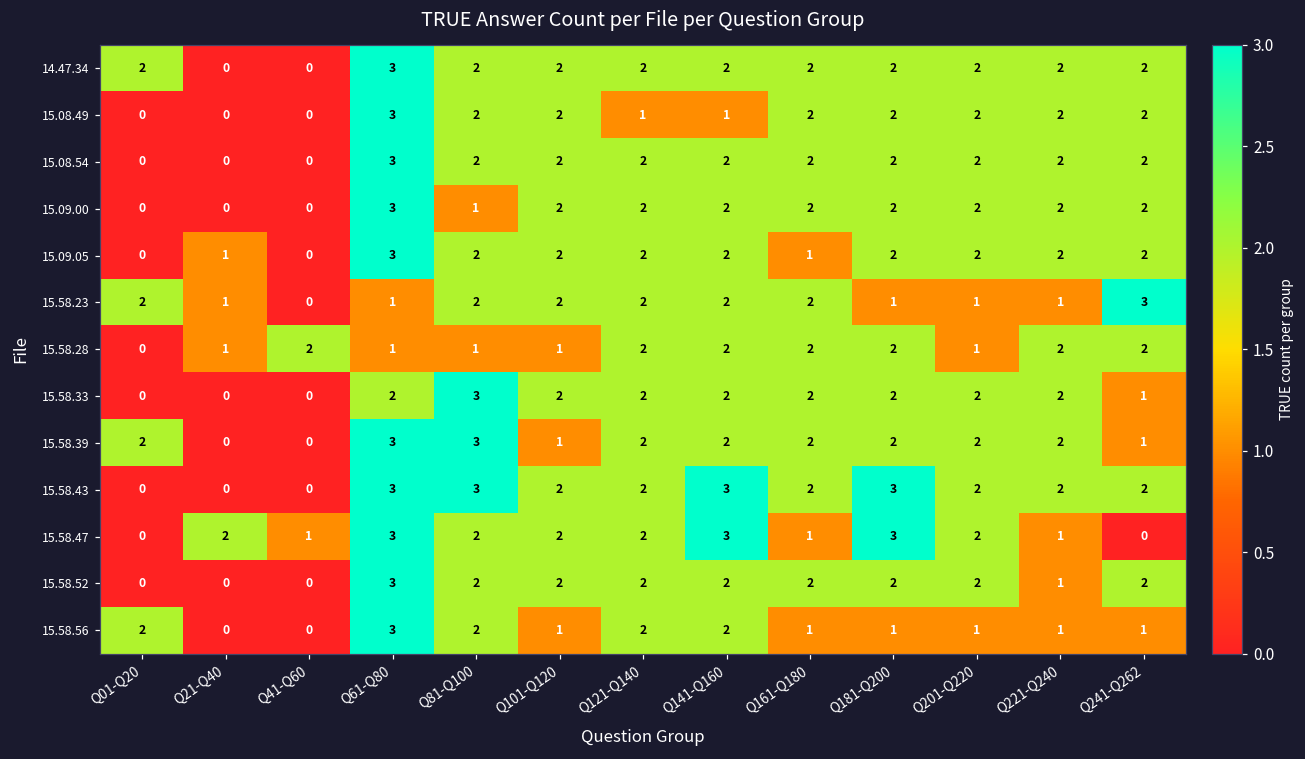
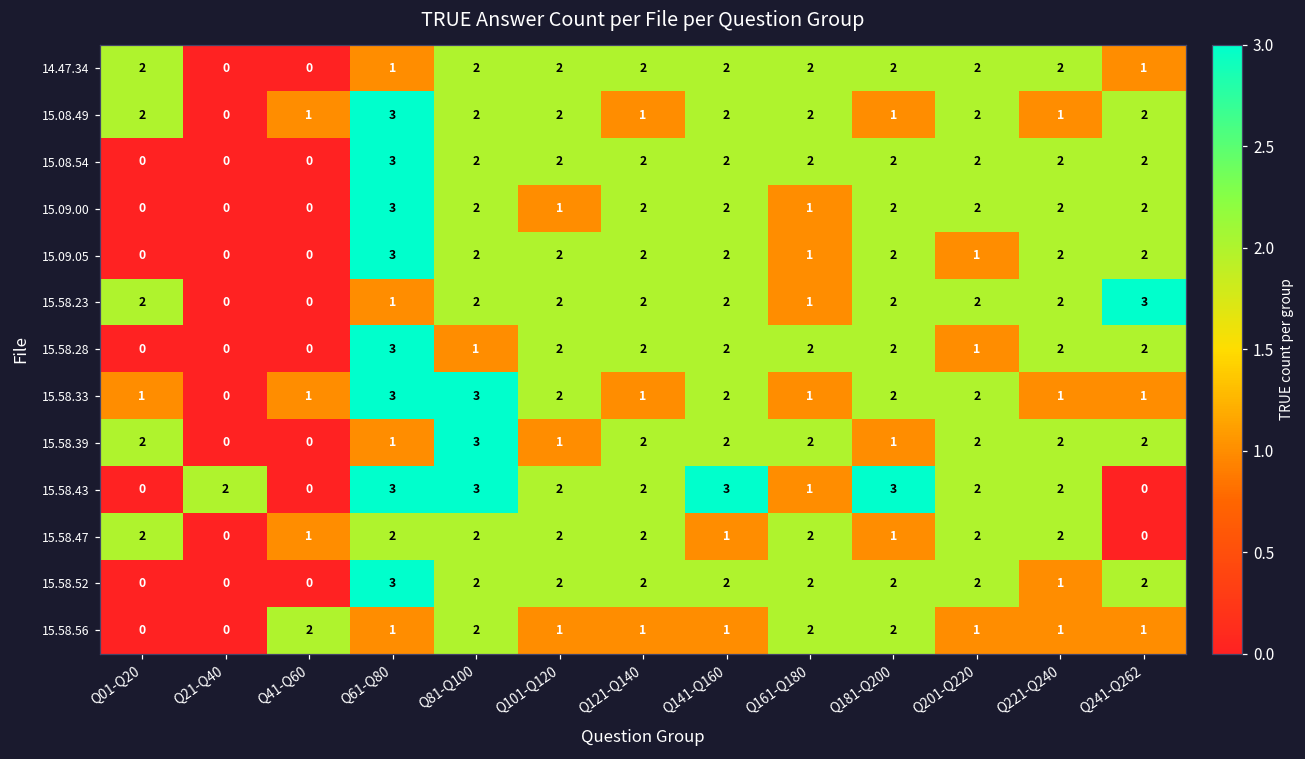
  {
    "14.47.34": {
      "Q01-Q20": 2,
      "Q21-Q40": 0,
      "Q41-Q60": 0,
-     "Q61-Q80": 3,
+     "Q61-Q80": 1,
      "Q81-Q100": 2,
      "Q101-Q120": 2,
      "Q121-Q140": 2,
      "Q141-Q160": 2,
      "Q161-Q180": 2,
      "Q181-Q200": 2,
      "Q201-Q220": 2,
      "Q221-Q240": 2,
-     "Q241-Q262": 2
+     "Q241-Q262": 1
    },
    "15.08.49": {
-     "Q01-Q20": 0,
+     "Q01-Q20": 2,
      "Q21-Q40": 0,
-     "Q41-Q60": 0,
+     "Q41-Q60": 1,
      "Q61-Q80": 3,
      "Q81-Q100": 2,
      "Q101-Q120": 2,
      "Q121-Q140": 1,
-     "Q141-Q160": 1,
+     "Q141-Q160": 2,
      "Q161-Q180": 2,
-     "Q181-Q200": 2,
+     "Q181-Q200": 1,
      "Q201-Q220": 2,
-     "Q221-Q240": 2,
+     "Q221-Q240": 1,
      "Q241-Q262": 2
    },
    "15.08.54": {
      "Q01-Q20": 0,
      "Q21-Q40": 0,
      "Q41-Q60": 0,
      "Q61-Q80": 3,
      "Q81-Q100": 2,
      "Q101-Q120": 2,
      "Q121-Q140": 2,
      "Q141-Q160": 2,
      "Q161-Q180": 2,
      "Q181-Q200": 2,
      "Q201-Q220": 2,
      "Q221-Q240": 2,
      "Q241-Q262": 2
    },
    "15.09.00": {
      "Q01-Q20": 0,
      "Q21-Q40": 0,
      "Q41-Q60": 0,
      "Q61-Q80": 3,
-     "Q81-Q100": 1,
-     "Q101-Q120": 2,
+     "Q81-Q100": 2,
+     "Q101-Q120": 1,
      "Q121-Q140": 2,
      "Q141-Q160": 2,
-     "Q161-Q180": 2,
+     "Q161-Q180": 1,
      "Q181-Q200": 2,
      "Q201-Q220": 2,
      "Q221-Q240": 2,
      "Q241-Q262": 2
    },
    "15.09.05": {
      "Q01-Q20": 0,
-     "Q21-Q40": 1,
+     "Q21-Q40": 0,
      "Q41-Q60": 0,
      "Q61-Q80": 3,
      "Q81-Q100": 2,
      "Q101-Q120": 2,
      "Q121-Q140": 2,
      "Q141-Q160": 2,
      "Q161-Q180": 1,
      "Q181-Q200": 2,
-     "Q201-Q220": 2,
+     "Q201-Q220": 1,
      "Q221-Q240": 2,
      "Q241-Q262": 2
    },
    "15.58.23": {
      "Q01-Q20": 2,
-     "Q21-Q40": 1,
+     "Q21-Q40": 0,
      "Q41-Q60": 0,
      "Q61-Q80": 1,
      "Q81-Q100": 2,
      "Q101-Q120": 2,
      "Q121-Q140": 2,
      "Q141-Q160": 2,
-     "Q161-Q180": 2,
-     "Q181-Q200": 1,
-     "Q201-Q220": 1,
-     "Q221-Q240": 1,
+     "Q161-Q180": 1,
+     "Q181-Q200": 2,
+     "Q201-Q220": 2,
+     "Q221-Q240": 2,
      "Q241-Q262": 3
    },
    "15.58.28": {
      "Q01-Q20": 0,
-     "Q21-Q40": 1,
-     "Q41-Q60": 2,
-     "Q61-Q80": 1,
+     "Q21-Q40": 0,
+     "Q41-Q60": 0,
+     "Q61-Q80": 3,
      "Q81-Q100": 1,
-     "Q101-Q120": 1,
+     "Q101-Q120": 2,
      "Q121-Q140": 2,
      "Q141-Q160": 2,
      "Q161-Q180": 2,
      "Q181-Q200": 2,
      "Q201-Q220": 1,
      "Q221-Q240": 2,
      "Q241-Q262": 2
    },
    "15.58.33": {
-     "Q01-Q20": 0,
+     "Q01-Q20": 1,
      "Q21-Q40": 0,
-     "Q41-Q60": 0,
-     "Q61-Q80": 2,
+     "Q41-Q60": 1,
+     "Q61-Q80": 3,
      "Q81-Q100": 3,
      "Q101-Q120": 2,
-     "Q121-Q140": 2,
+     "Q121-Q140": 1,
      "Q141-Q160": 2,
-     "Q161-Q180": 2,
+     "Q161-Q180": 1,
      "Q181-Q200": 2,
      "Q201-Q220": 2,
-     "Q221-Q240": 2,
+     "Q221-Q240": 1,
      "Q241-Q262": 1
    },
    "15.58.39": {
      "Q01-Q20": 2,
      "Q21-Q40": 0,
      "Q41-Q60": 0,
-     "Q61-Q80": 3,
+     "Q61-Q80": 1,
      "Q81-Q100": 3,
      "Q101-Q120": 1,
      "Q121-Q140": 2,
      "Q141-Q160": 2,
      "Q161-Q180": 2,
-     "Q181-Q200": 2,
+     "Q181-Q200": 1,
      "Q201-Q220": 2,
      "Q221-Q240": 2,
-     "Q241-Q262": 1
+     "Q241-Q262": 2
    },
    "15.58.43": {
      "Q01-Q20": 0,
-     "Q21-Q40": 0,
+     "Q21-Q40": 2,
      "Q41-Q60": 0,
      "Q61-Q80": 3,
      "Q81-Q100": 3,
      "Q101-Q120": 2,
      "Q121-Q140": 2,
      "Q141-Q160": 3,
-     "Q161-Q180": 2,
+     "Q161-Q180": 1,
      "Q181-Q200": 3,
      "Q201-Q220": 2,
      "Q221-Q240": 2,
-     "Q241-Q262": 2
+     "Q241-Q262": 0
    },
    "15.58.47": {
-     "Q01-Q20": 0,
-     "Q21-Q40": 2,
+     "Q01-Q20": 2,
+     "Q21-Q40": 0,
      "Q41-Q60": 1,
-     "Q61-Q80": 3,
+     "Q61-Q80": 2,
      "Q81-Q100": 2,
      "Q101-Q120": 2,
      "Q121-Q140": 2,
-     "Q141-Q160": 3,
-     "Q161-Q180": 1,
-     "Q181-Q200": 3,
+     "Q141-Q160": 1,
+     "Q161-Q180": 2,
+     "Q181-Q200": 1,
      "Q201-Q220": 2,
-     "Q221-Q240": 1,
+     "Q221-Q240": 2,
      "Q241-Q262": 0
    },
    "15.58.52": {
      "Q01-Q20": 0,
      "Q21-Q40": 0,
      "Q41-Q60": 0,
      "Q61-Q80": 3,
      "Q81-Q100": 2,
      "Q101-Q120": 2,
      "Q121-Q140": 2,
      "Q141-Q160": 2,
      "Q161-Q180": 2,
      "Q181-Q200": 2,
      "Q201-Q220": 2,
      "Q221-Q240": 1,
      "Q241-Q262": 2
    },
    "15.58.56": {
-     "Q01-Q20": 2,
+     "Q01-Q20": 0,
      "Q21-Q40": 0,
-     "Q41-Q60": 0,
-     "Q61-Q80": 3,
+     "Q41-Q60": 2,
+     "Q61-Q80": 1,
      "Q81-Q100": 2,
      "Q101-Q120": 1,
-     "Q121-Q140": 2,
-     "Q141-Q160": 2,
-     "Q161-Q180": 1,
-     "Q181-Q200": 1,
+     "Q121-Q140": 1,
+     "Q141-Q160": 1,
+     "Q161-Q180": 2,
+     "Q181-Q200": 2,
      "Q201-Q220": 1,
      "Q221-Q240": 1,
      "Q241-Q262": 1
    }
  }
